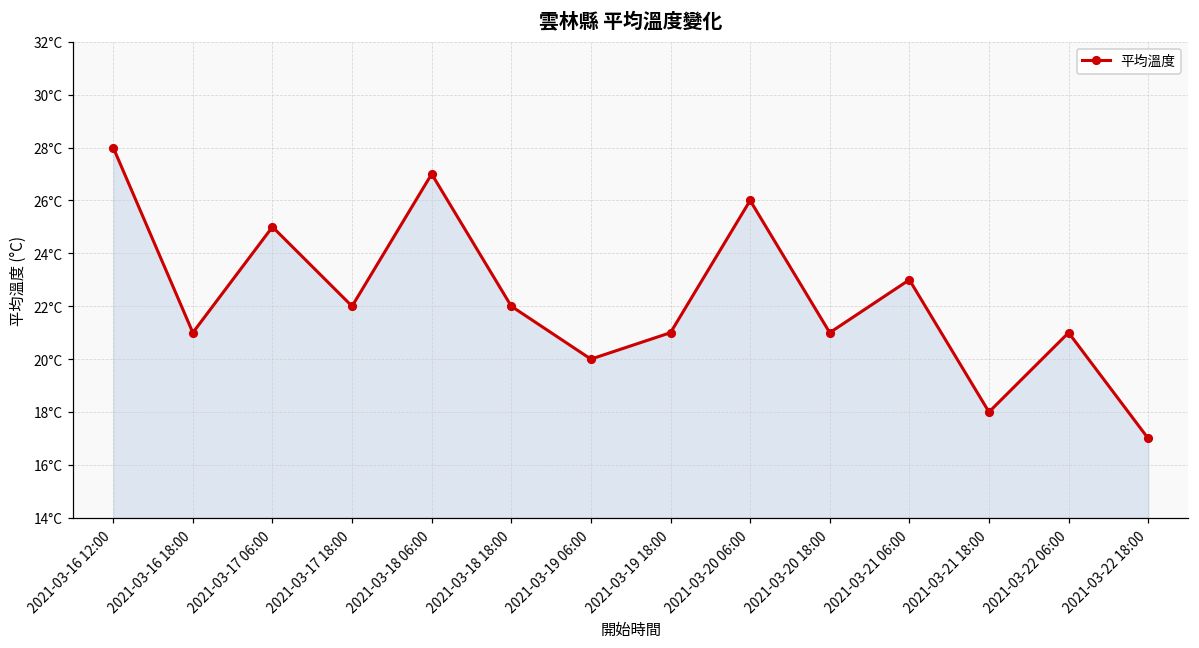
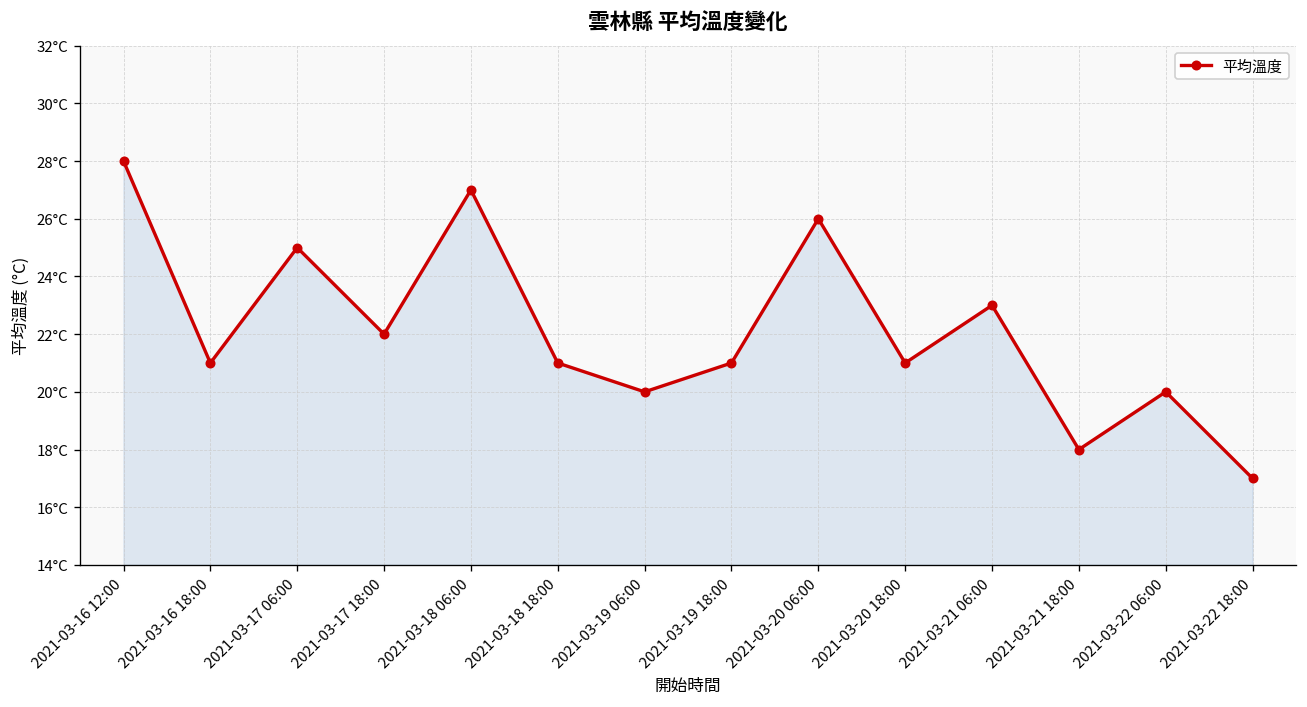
  {
    "2021-03-16 12:00": "28°C",
    "2021-03-16 18:00": "21°C",
    "2021-03-17 06:00": "25°C",
    "2021-03-17 18:00": "22°C",
    "2021-03-18 06:00": "27°C",
-   "2021-03-18 18:00": "22°C",
+   "2021-03-18 18:00": "21°C",
    "2021-03-19 06:00": "20°C",
    "2021-03-19 18:00": "21°C",
    "2021-03-20 06:00": "26°C",
    "2021-03-20 18:00": "21°C",
    "2021-03-21 06:00": "23°C",
    "2021-03-21 18:00": "18°C",
-   "2021-03-22 06:00": "21°C",
+   "2021-03-22 06:00": "20°C",
    "2021-03-22 18:00": "17°C"
  }
